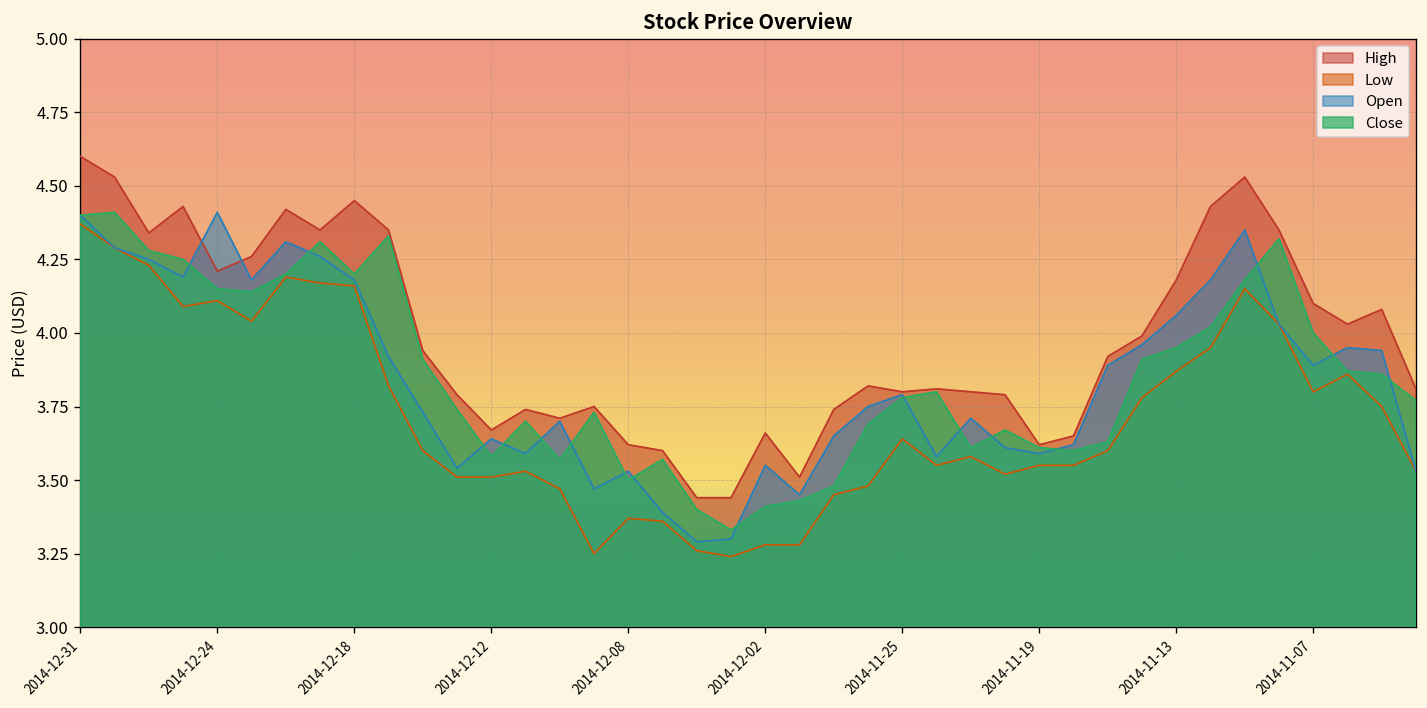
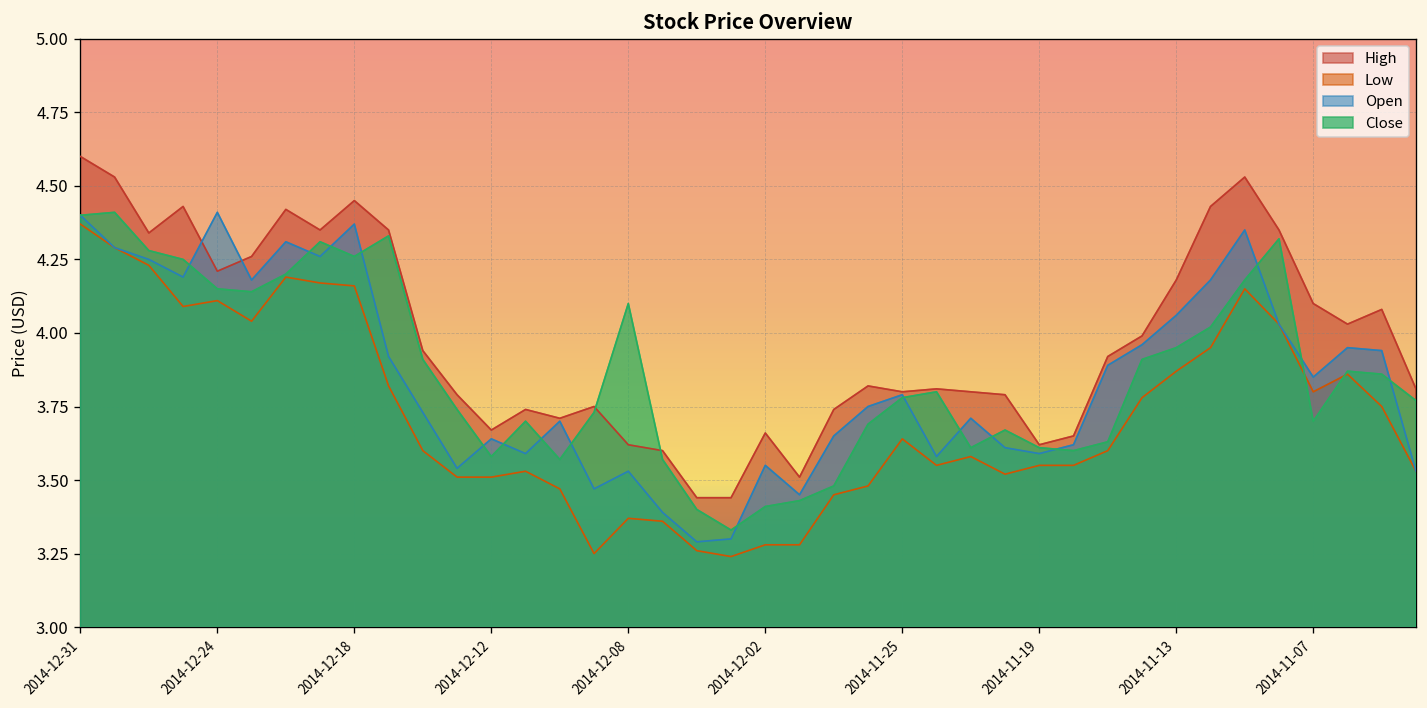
  {
    "Open": {
      "2014-12-24": 4.41,
-     "2014-12-18": 4.18,
+     "2014-12-18": 4.37,
      "2014-12-12": 3.64,
      "2014-12-08": 3.53,
      "2014-12-02": 3.55,
      "2014-11-19": 3.59,
      "2014-11-13": 4.06,
-     "2014-11-07": 3.89
+     "2014-11-07": 3.85
    },
    "Close": {
      "2014-12-24": 4.15,
-     "2014-12-18": 4.20,
+     "2014-12-18": 4.26,
      "2014-12-12": 3.58,
-     "2014-12-08": 3.5,
+     "2014-12-08": 4.1,
      "2014-12-02": 3.41,
      "2014-11-13": 3.95,
-     "2014-11-07": 4.0
+     "2014-11-07": 3.7
    }
  }
